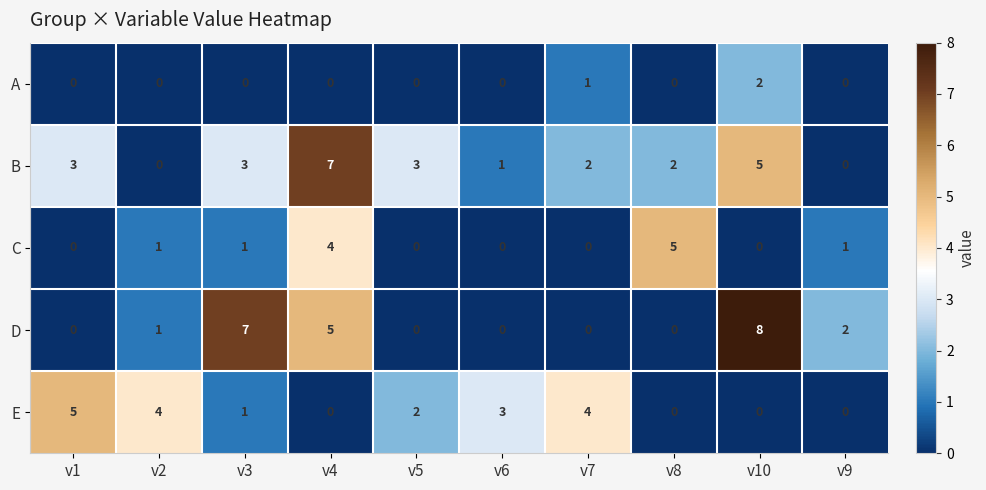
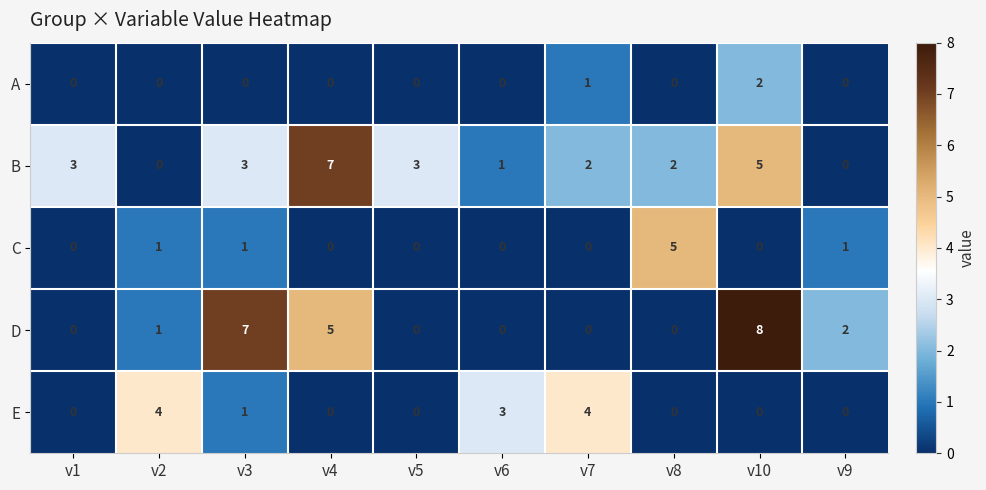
  {
    "A": {
      "v1": 0,
      "v2": 0,
      "v3": 0,
      "v4": 0,
      "v5": 0,
      "v6": 0,
      "v7": 1,
      "v8": 0,
      "v10": 2,
      "v9": 0
    },
    "B": {
      "v1": 3,
      "v2": 0,
      "v3": 3,
      "v4": 7,
      "v5": 3,
      "v6": 1,
      "v7": 2,
      "v8": 2,
      "v10": 5,
      "v9": 0
    },
    "C": {
      "v1": 0,
      "v2": 1,
      "v3": 1,
-     "v4": 4,
+     "v4": 0,
      "v5": 0,
      "v6": 0,
      "v7": 0,
      "v8": 5,
      "v10": 0,
      "v9": 1
    },
    "D": {
      "v1": 0,
      "v2": 1,
      "v3": 7,
      "v4": 5,
      "v5": 0,
      "v6": 0,
      "v7": 0,
      "v8": 0,
      "v10": 8,
      "v9": 2
    },
    "E": {
-     "v1": 5,
+     "v1": 0,
      "v2": 4,
      "v3": 1,
      "v4": 0,
-     "v5": 2,
+     "v5": 0,
      "v6": 3,
      "v7": 4,
      "v8": 0,
      "v10": 0,
      "v9": 0
    }
  }
